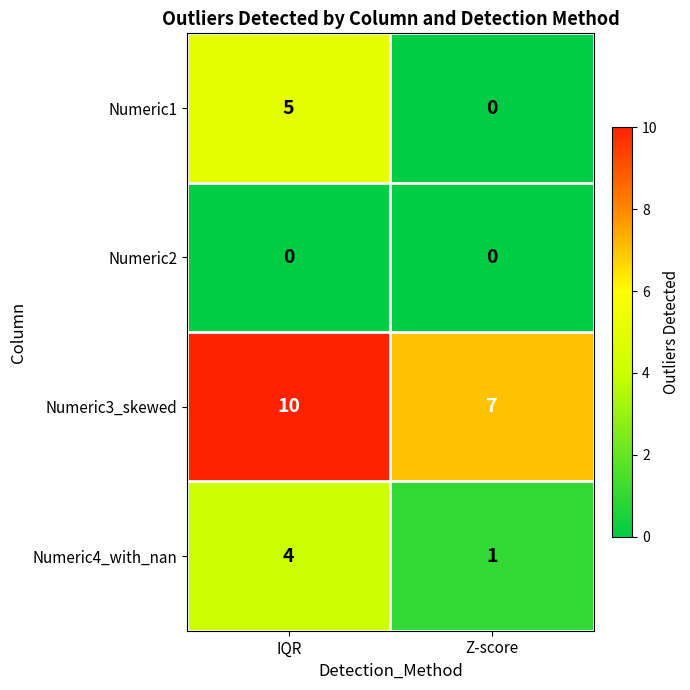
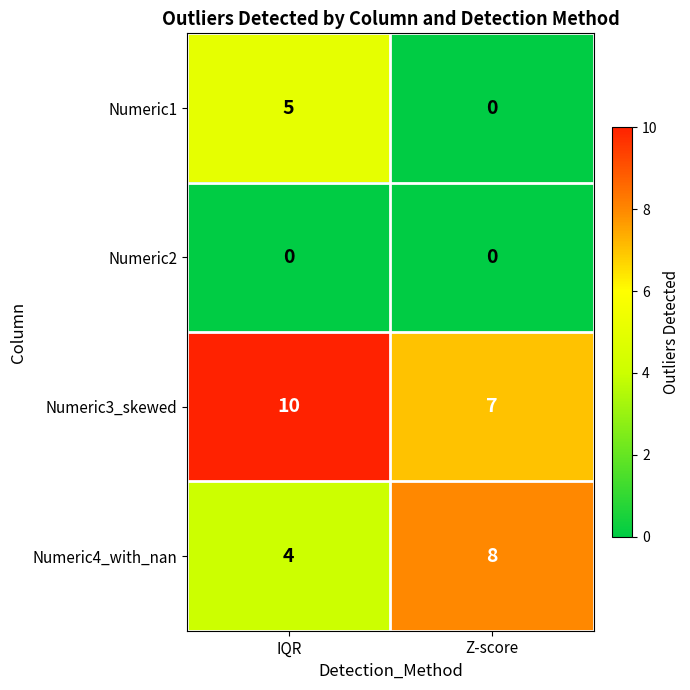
  {
    "Numeric1": {
      "IQR": 5,
      "Z-score": 0
    },
    "Numeric2": {
      "IQR": 0,
      "Z-score": 0
    },
    "Numeric3_skewed": {
      "IQR": 10,
      "Z-score": 7
    },
    "Numeric4_with_nan": {
      "IQR": 4,
-     "Z-score": 1
+     "Z-score": 8
    }
  }
